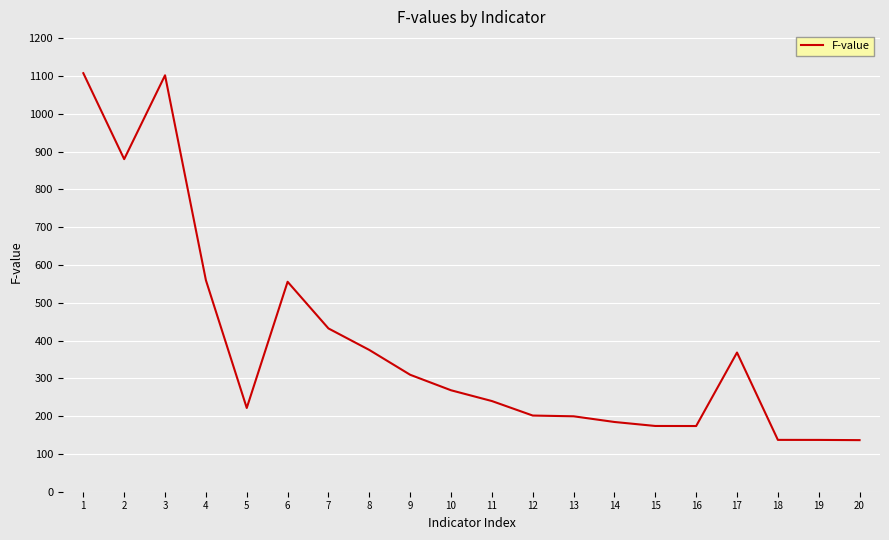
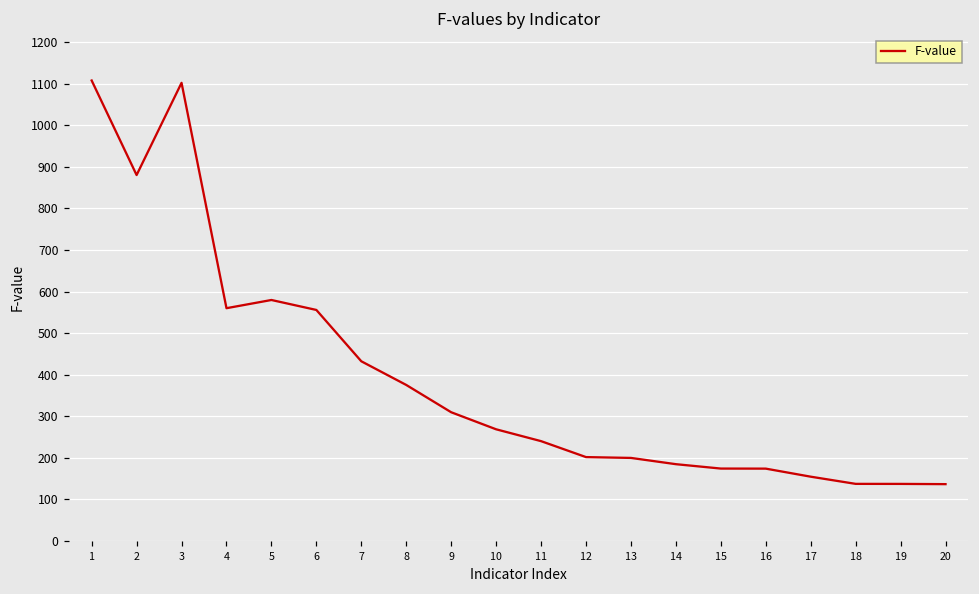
  {
    "1": 1110,
    "2": 880,
    "3": 1100,
    "4": 560,
-   "5": 220,
+   "5": 580,
    "6": 560,
    "7": 430,
    "8": 380,
    "9": 310,
    "10": 270,
    "11": 240,
    "12": 200,
    "13": 200,
    "14": 180,
    "15": 170,
    "16": 170,
-   "17": 370,
+   "17": 150,
    "18": 140,
    "19": 140,
    "20": 140
  }
